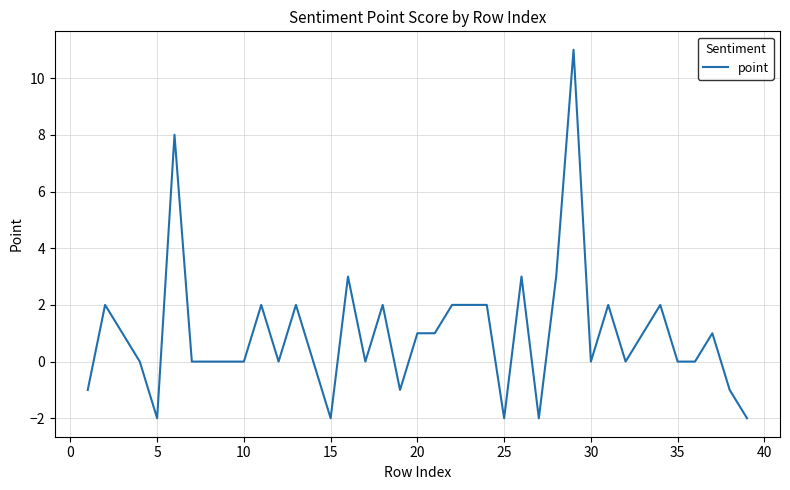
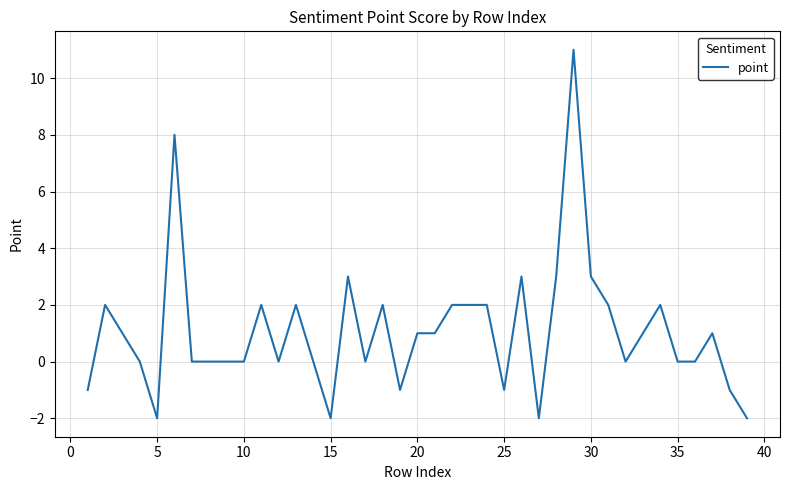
  {
    "5": -2,
    "10": 0,
    "15": -2,
    "20": 1,
-   "25": -2,
-   "30": 0,
+   "25": -1,
+   "30": 3,
    "35": 0
  }
